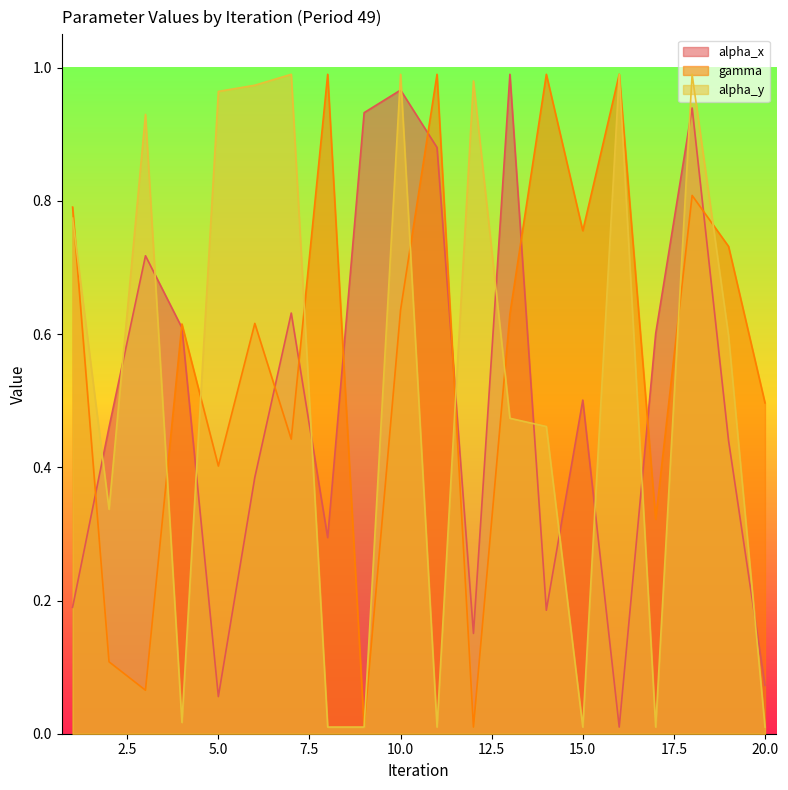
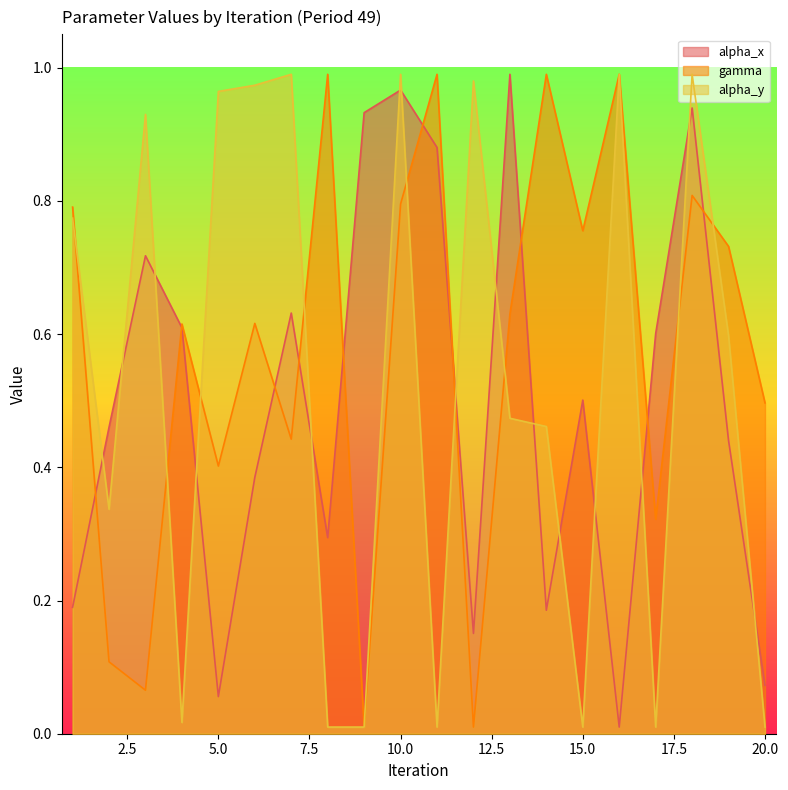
  {
    "alpha_x": {
      "5.0": 0.06,
      "10.0": 0.97,
      "15.0": 0.50,
      "20.0": 0.07
    },
    "gamma": {
      "5.0": 0.40,
-     "10.0": 0.64,
+     "10.0": 0.80,
      "15.0": 0.76,
      "20.0": 0.50
    },
    "alpha_y": {
      "5.0": 0.96,
      "10.0": 0.99,
      "15.0": 0.01,
      "20.0": 0.01
    }
  }
